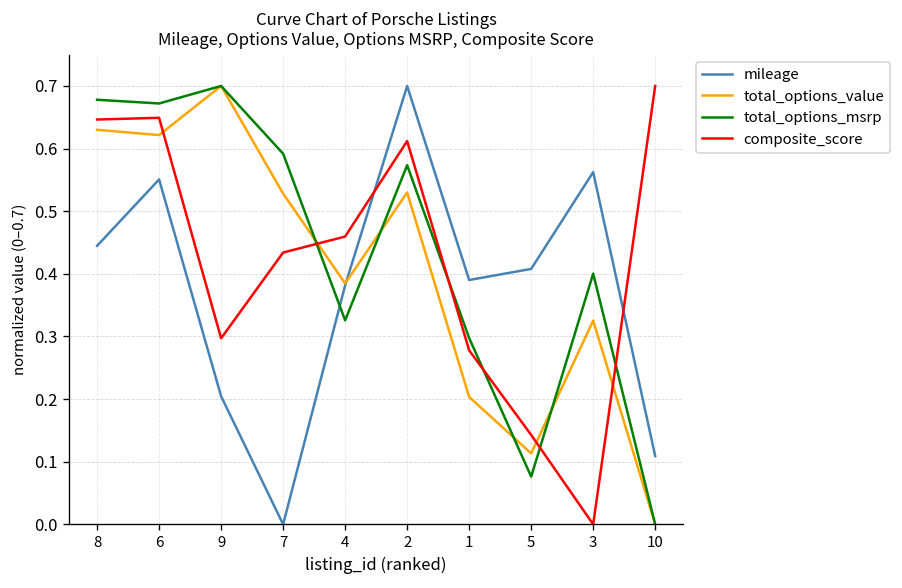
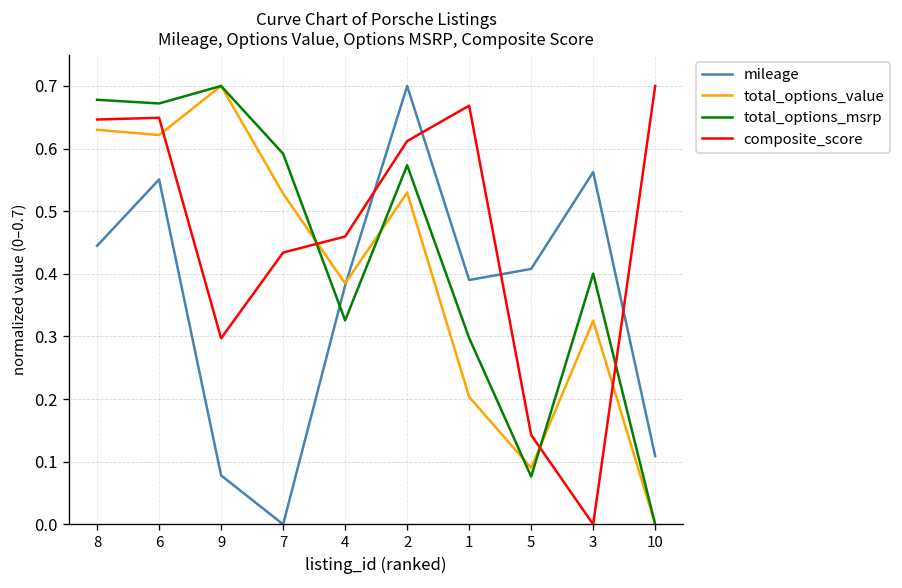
  {
    "mileage": {
      "8": 0.44,
      "6": 0.55,
-     "9": 0.20,
+     "9": 0.08,
      "7": 0.00,
      "2": 0.70,
      "1": 0.39,
      "5": 0.41,
      "3": 0.56,
      "10": 0.11
    },
    "total_options_value": {
      "8": 0.63,
      "6": 0.62,
      "7": 0.53,
      "2": 0.53,
      "1": 0.20,
-     "5": 0.11,
+     "5": 0.09,
      "3": 0.33
    },
    "total_options_msrp": {
      "8": 0.68,
      "6": 0.67,
      "7": 0.59,
      "4": 0.33,
      "2": 0.57,
      "1": 0.30,
      "5": 0.08,
      "3": 0.40
    },
    "composite_score": {
      "8": 0.65,
      "6": 0.65,
      "9": 0.30,
      "7": 0.43,
      "4": 0.46,
      "2": 0.61,
-     "1": 0.28,
+     "1": 0.67,
      "5": 0.14,
      "3": 0.00,
      "10": 0.70
    }
  }
